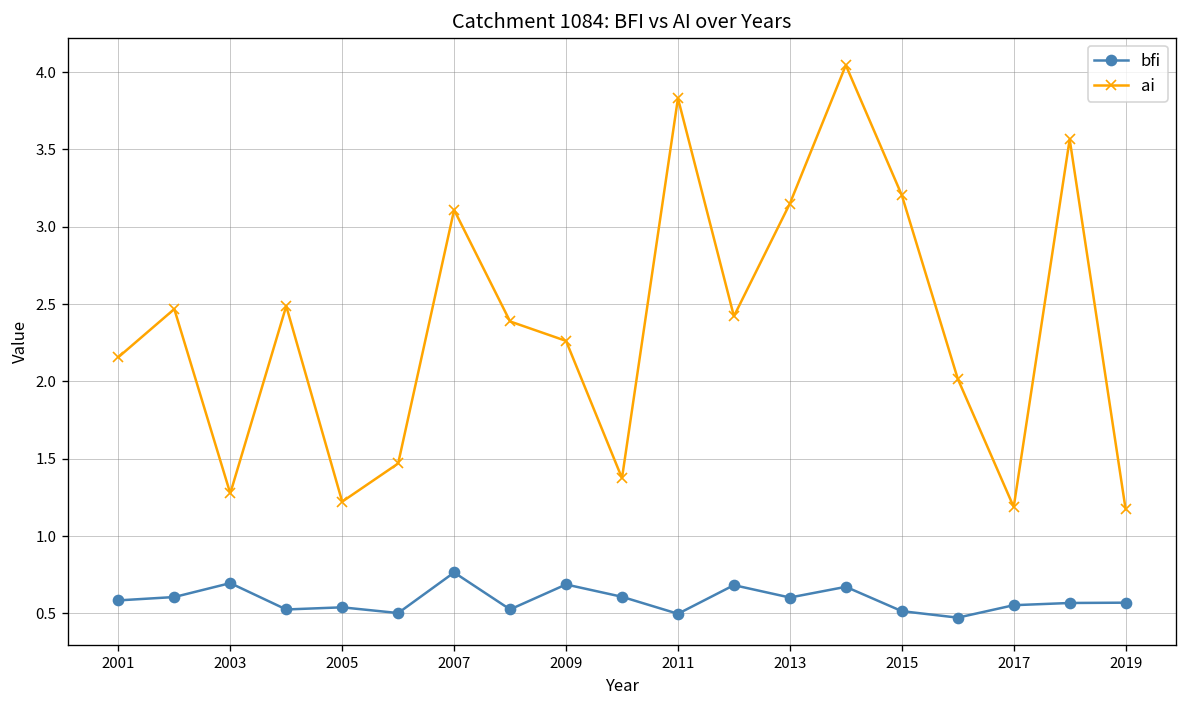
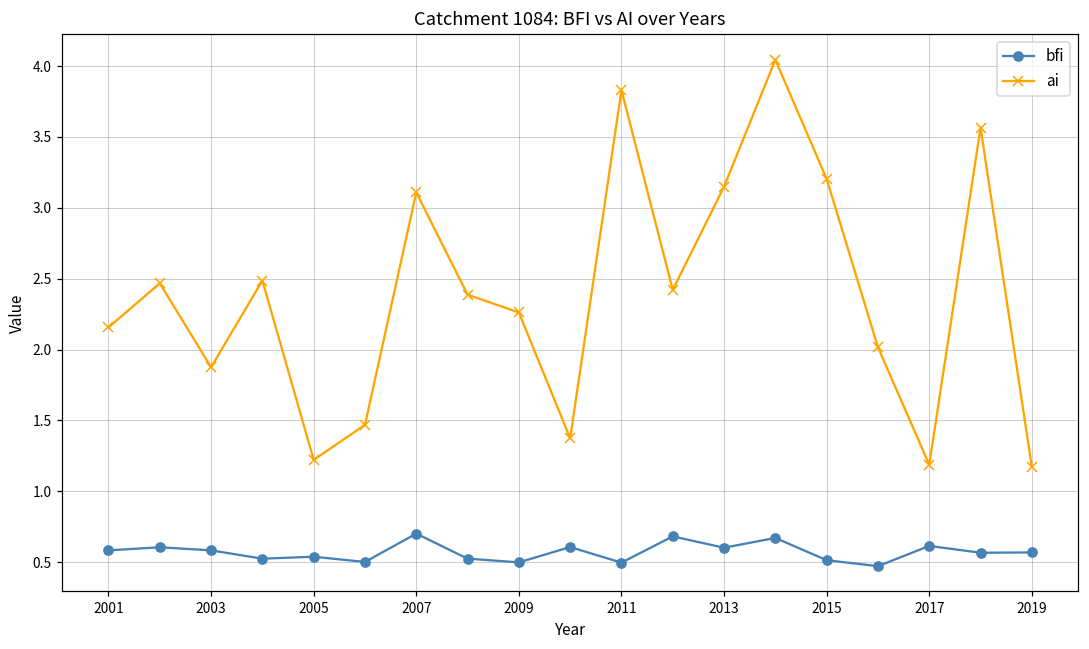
  {
    "bfi": {
      "2001": 0.58,
-     "2003": 0.70,
+     "2003": 0.58,
      "2005": 0.54,
-     "2007": 0.76,
-     "2009": 0.69,
+     "2007": 0.70,
+     "2009": 0.50,
      "2011": 0.50,
      "2013": 0.60,
      "2015": 0.51,
-     "2017": 0.55,
+     "2017": 0.62,
      "2019": 0.57
    },
    "ai": {
      "2001": 2.16,
-     "2003": 1.28,
+     "2003": 1.88,
      "2005": 1.22,
      "2007": 3.11,
      "2009": 2.26,
      "2011": 3.83,
      "2013": 3.15,
      "2015": 3.20,
      "2017": 1.19,
      "2019": 1.17
    }
  }
